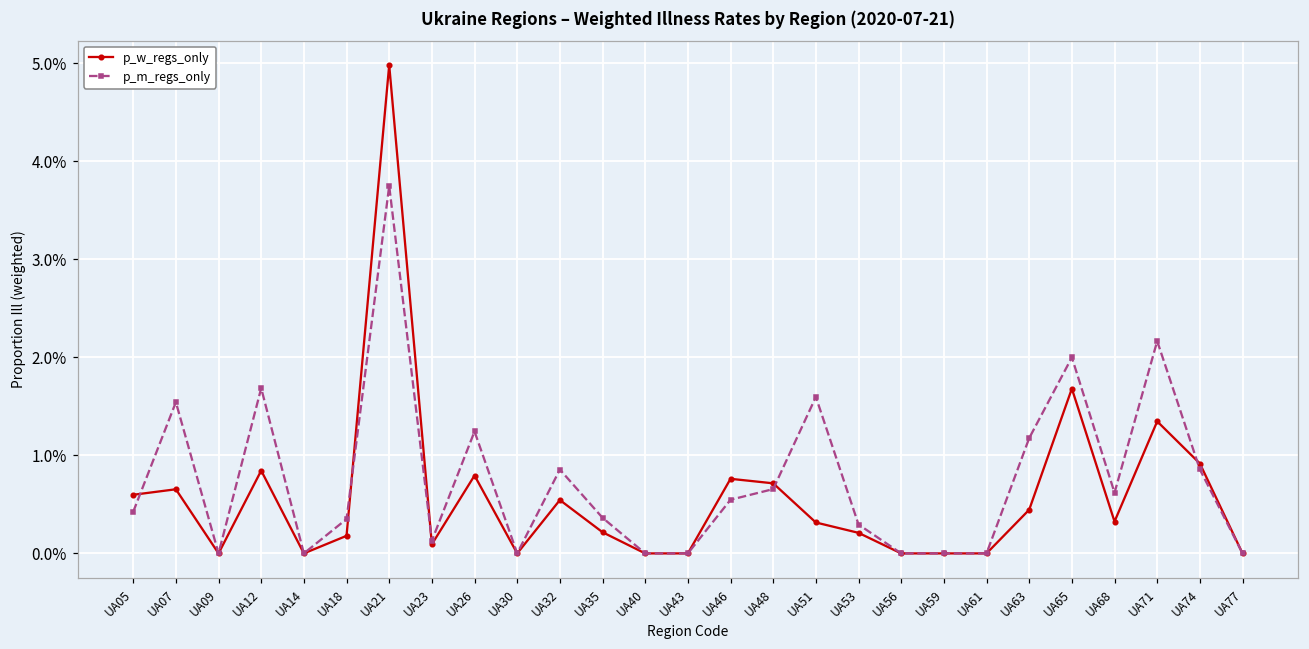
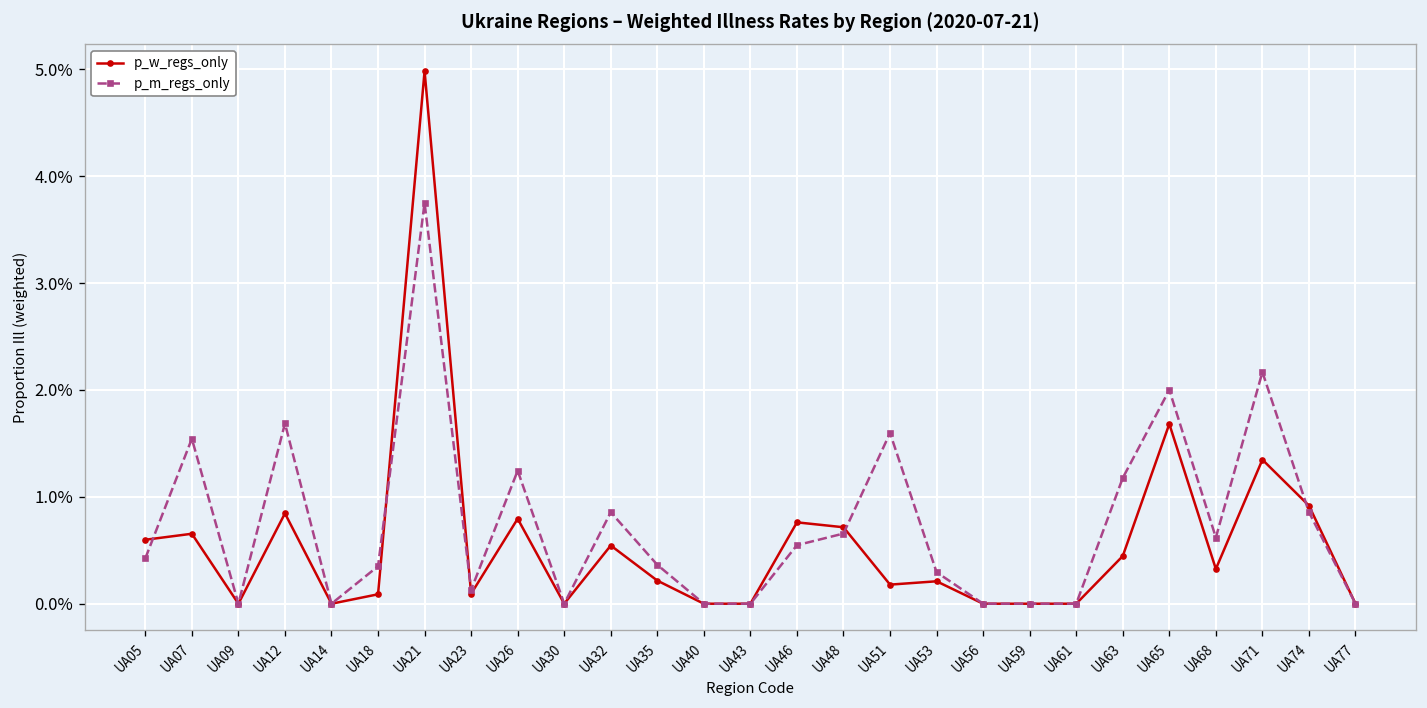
  {
    "p_w_regs_only": {
      "UA05": "0.6%",
      "UA07": "0.7%",
      "UA12": "0.8%",
-     "UA18": "0.2%",
+     "UA18": "0.1%",
      "UA21": "5.0%",
      "UA23": "0.1%",
      "UA26": "0.8%",
      "UA32": "0.5%",
      "UA35": "0.2%",
      "UA46": "0.8%",
      "UA48": "0.7%",
-     "UA51": "0.3%",
+     "UA51": "0.2%",
      "UA53": "0.2%",
      "UA63": "0.4%",
      "UA65": "1.7%",
      "UA68": "0.3%",
      "UA71": "1.3%",
      "UA74": "0.9%"
    },
    "p_m_regs_only": {
      "UA05": "0.4%",
      "UA07": "1.5%",
      "UA12": "1.7%",
      "UA18": "0.4%",
      "UA21": "3.8%",
      "UA23": "0.1%",
      "UA26": "1.2%",
      "UA32": "0.9%",
      "UA35": "0.4%",
      "UA46": "0.5%",
      "UA48": "0.7%",
      "UA51": "1.6%",
      "UA53": "0.3%",
      "UA63": "1.2%",
      "UA65": "2.0%",
      "UA68": "0.6%",
      "UA71": "2.2%",
      "UA74": "0.9%"
    }
  }
